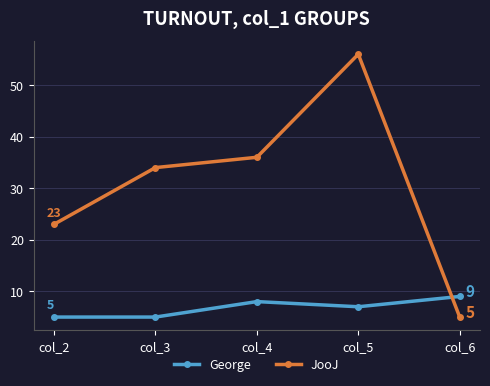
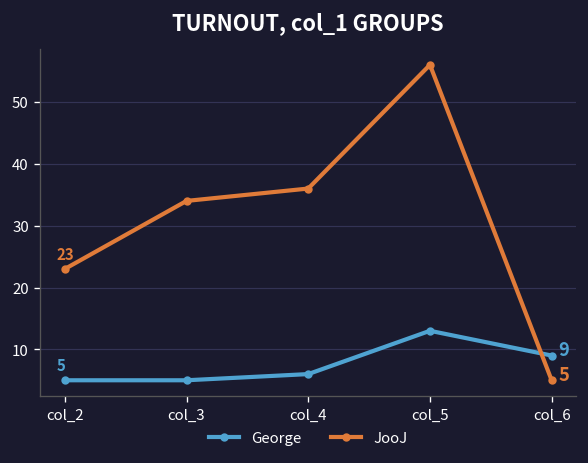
  {
    "George": {
      "col_3": 5,
-     "col_4": 8,
-     "col_5": 7
+     "col_4": 6,
+     "col_5": 13
    },
    "JooJ": {
      "col_2": 23,
      "col_6": 5
    }
  }
